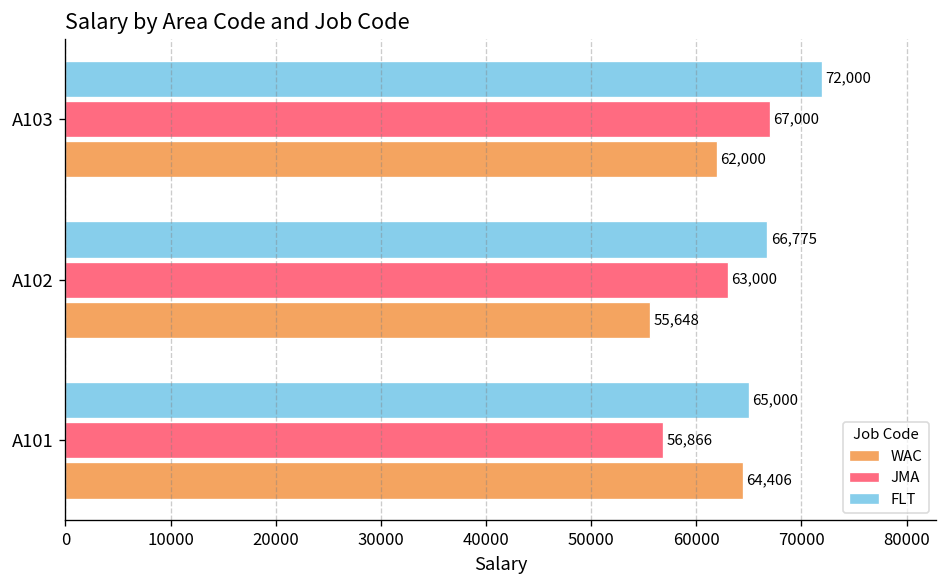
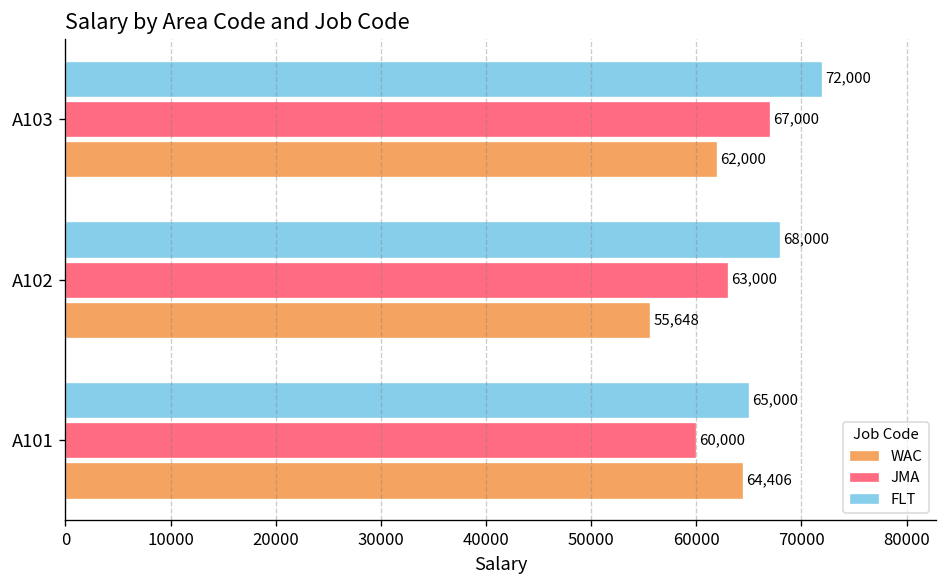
  {
    "WAC": {
      "A103": "62,000",
      "A102": "55,648",
      "A101": "64,406"
    },
    "JMA": {
      "A103": "67,000",
      "A102": "63,000",
-     "A101": "56,866"
+     "A101": "60,000"
    },
    "FLT": {
      "A103": "72,000",
-     "A102": "66,775",
+     "A102": "68,000",
      "A101": "65,000"
    }
  }
